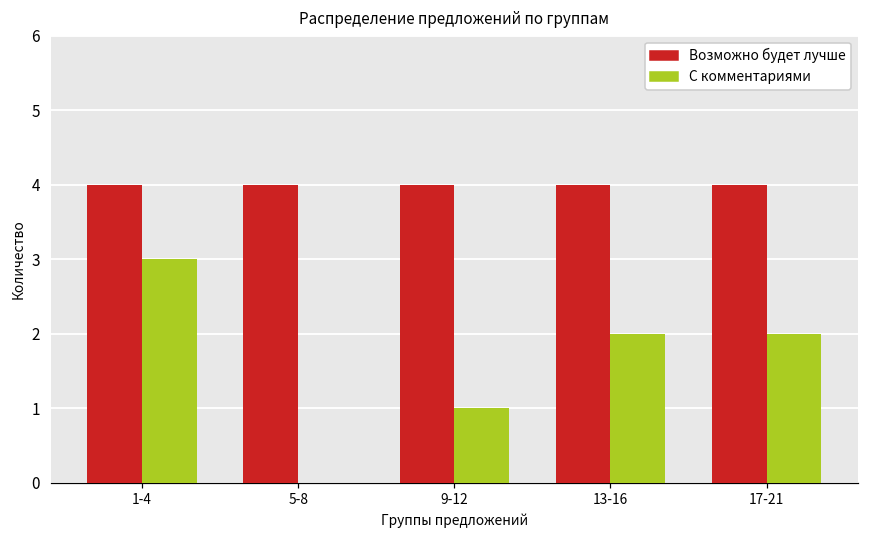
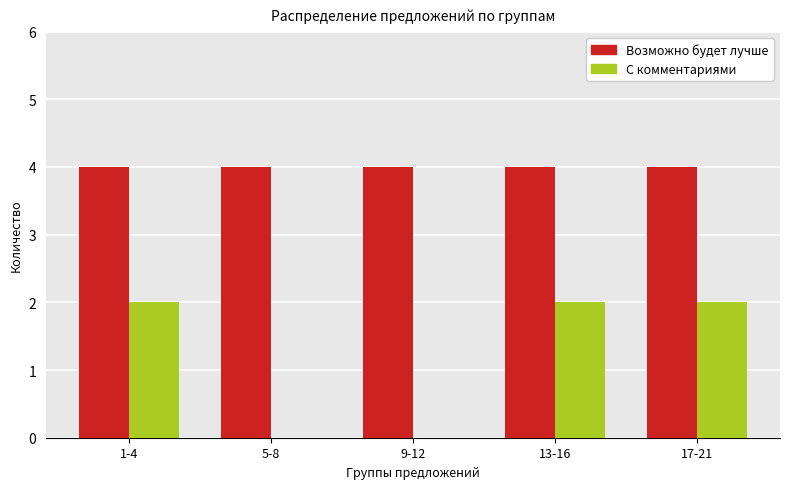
  {
    "Возможно будет лучше": {
      "1-4": 4,
      "5-8": 4,
      "9-12": 4,
      "13-16": 4,
      "17-21": 4
    },
    "С комментариями": {
-     "1-4": 3,
+     "1-4": 2,
      "5-8": 0,
-     "9-12": 1,
+     "9-12": 0,
      "13-16": 2,
      "17-21": 2
    }
  }
